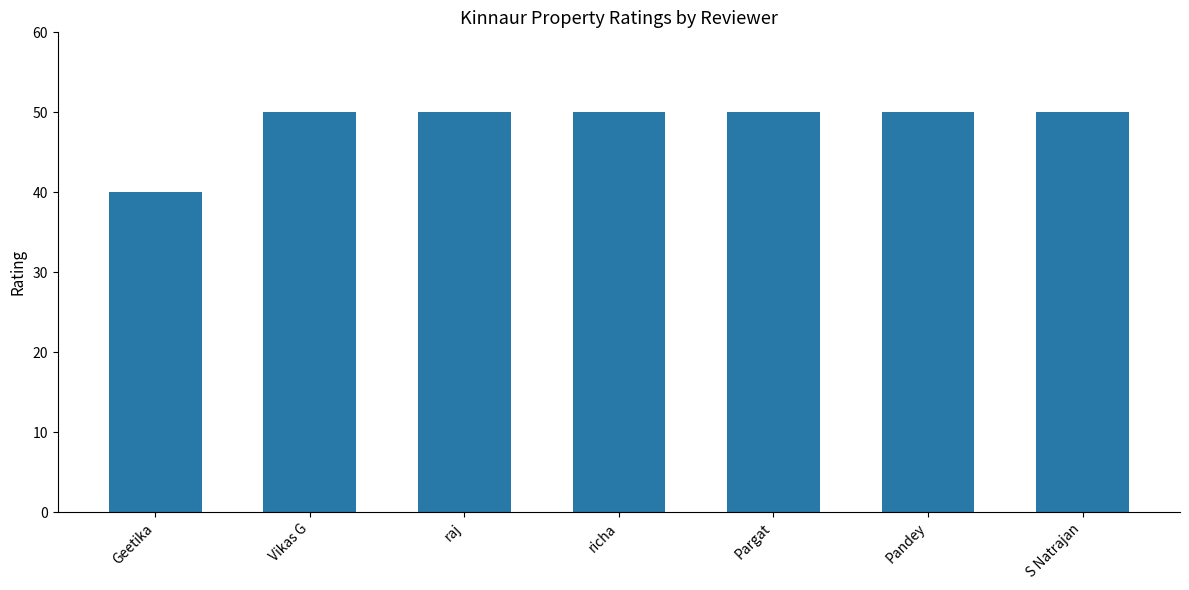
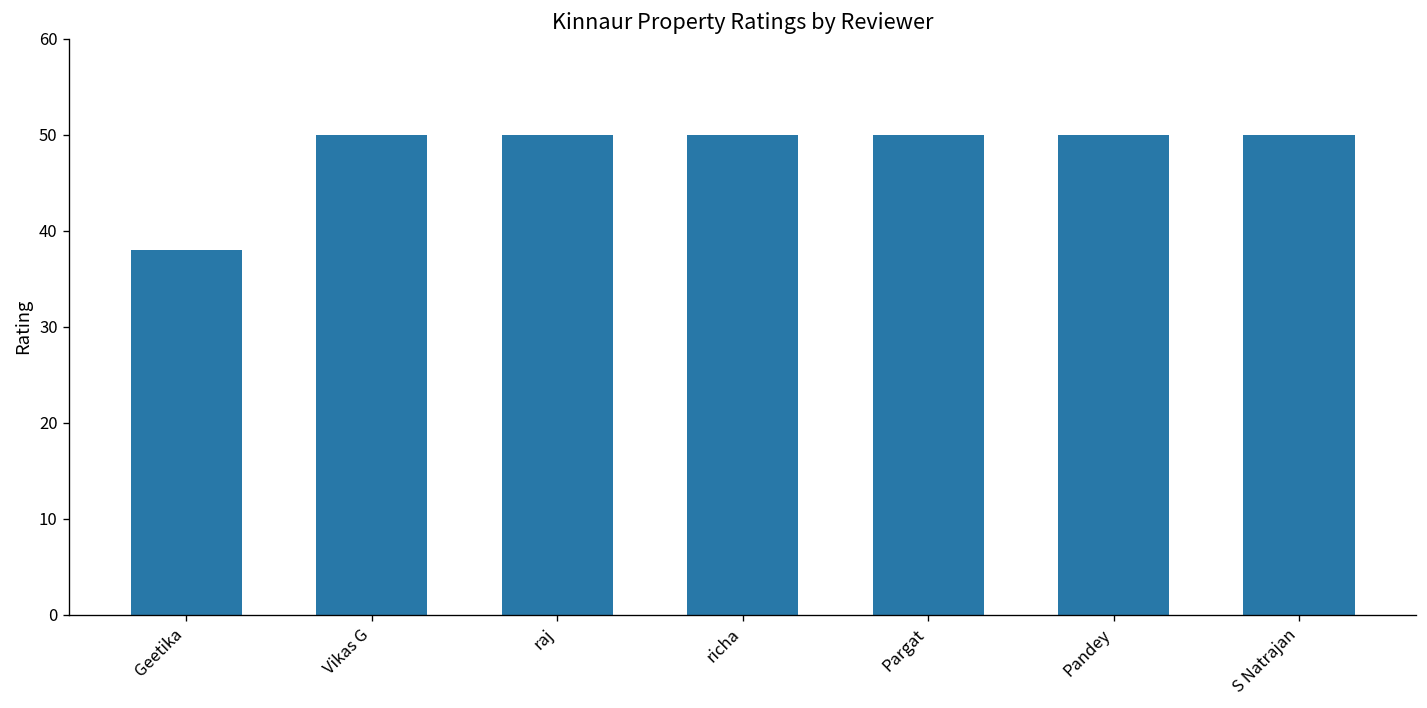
  {
-   "Geetika": 40,
+   "Geetika": 38,
    "Vikas G": 50,
    "raj": 50,
    "richa": 50,
    "Pargat": 50,
    "Pandey": 50,
    "S Natrajan": 50
  }
